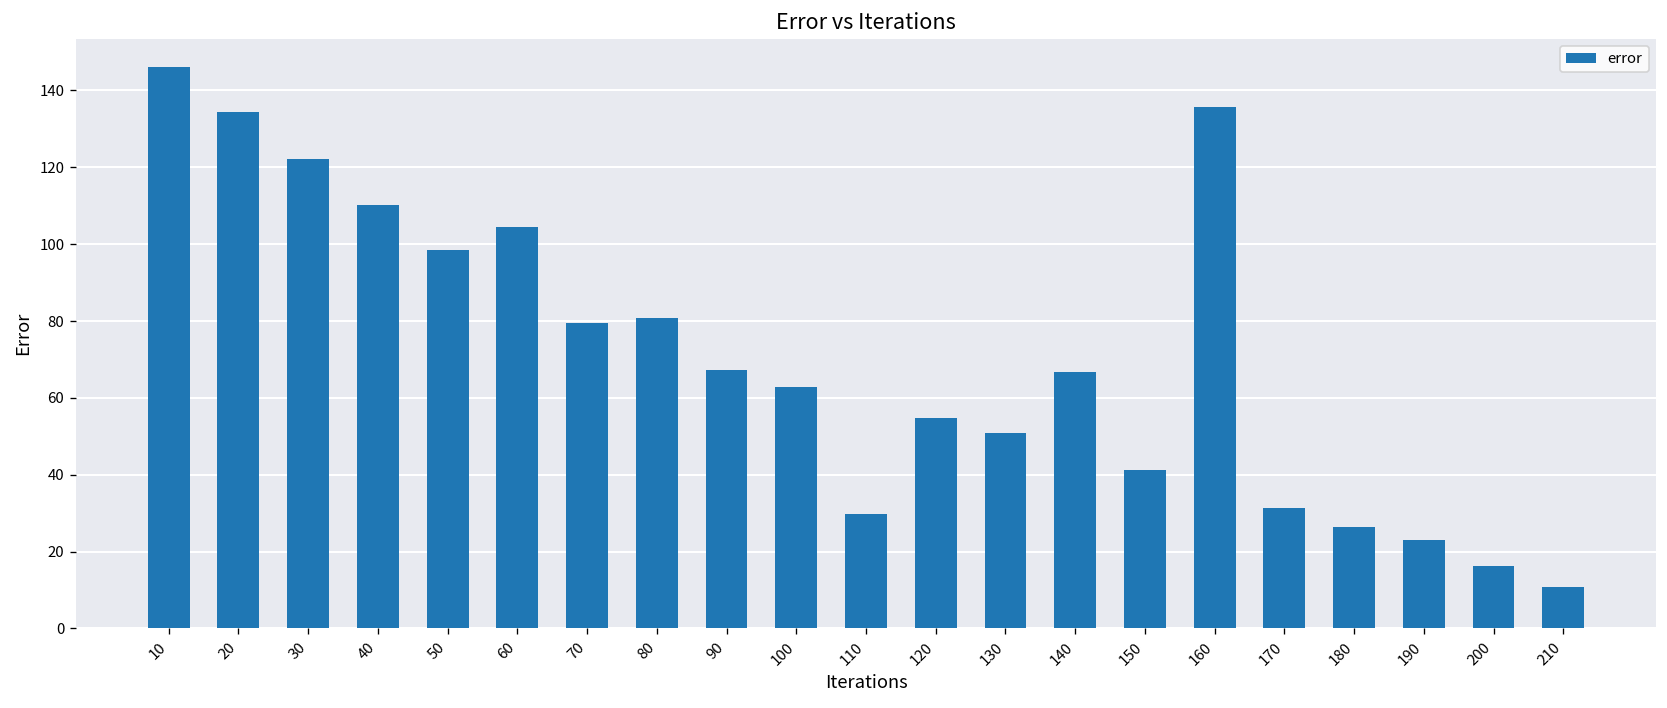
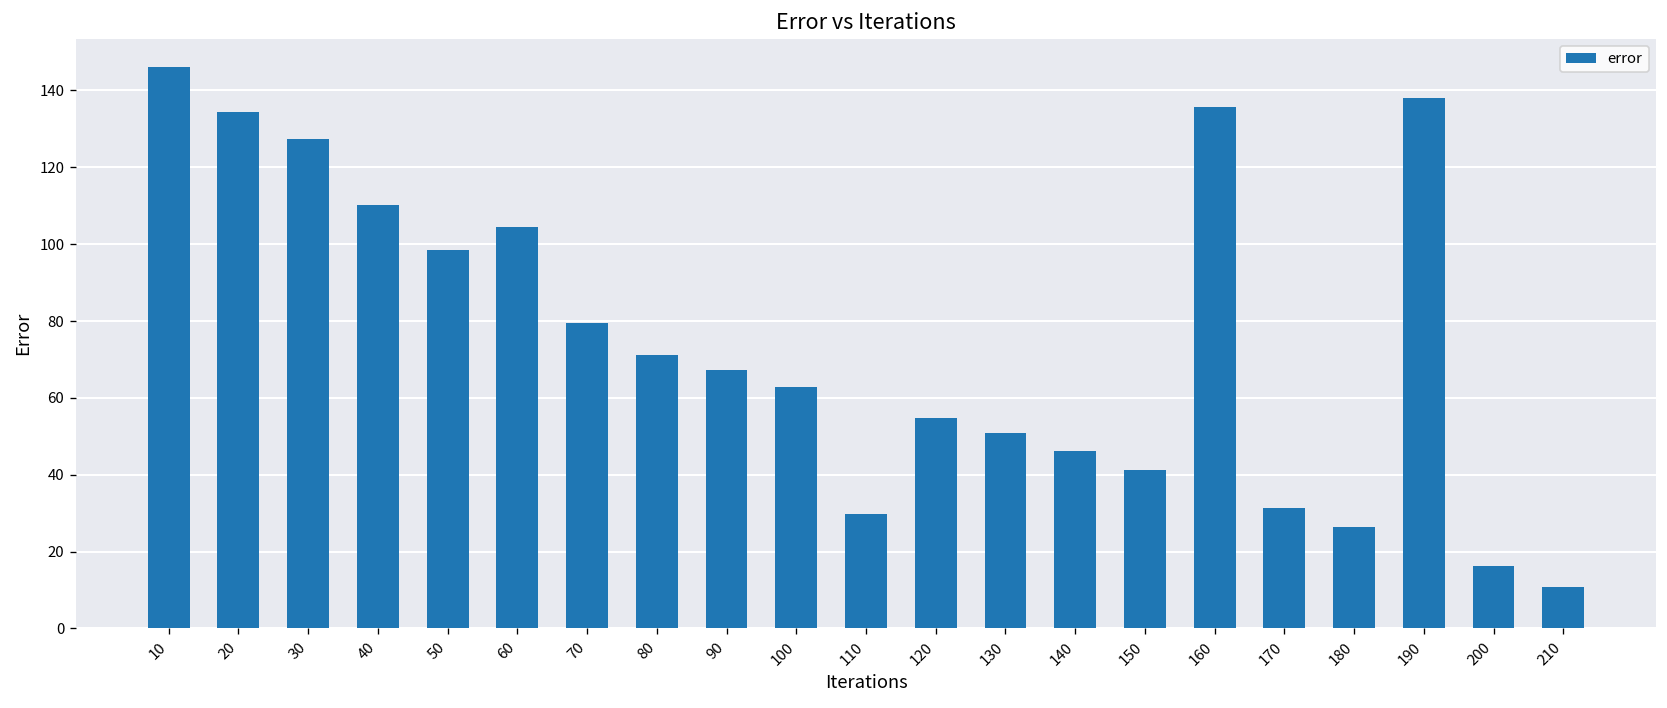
  {
    "10": 146,
    "20": 134,
-   "30": 122,
+   "30": 127,
    "40": 110,
    "50": 98,
    "60": 105,
    "70": 79,
-   "80": 81,
+   "80": 71,
    "90": 67,
    "100": 63,
    "110": 30,
    "120": 55,
    "130": 51,
-   "140": 67,
+   "140": 46,
    "150": 41,
    "160": 136,
    "170": 31,
    "180": 26,
-   "190": 23,
+   "190": 138,
    "200": 16,
    "210": 11
  }
